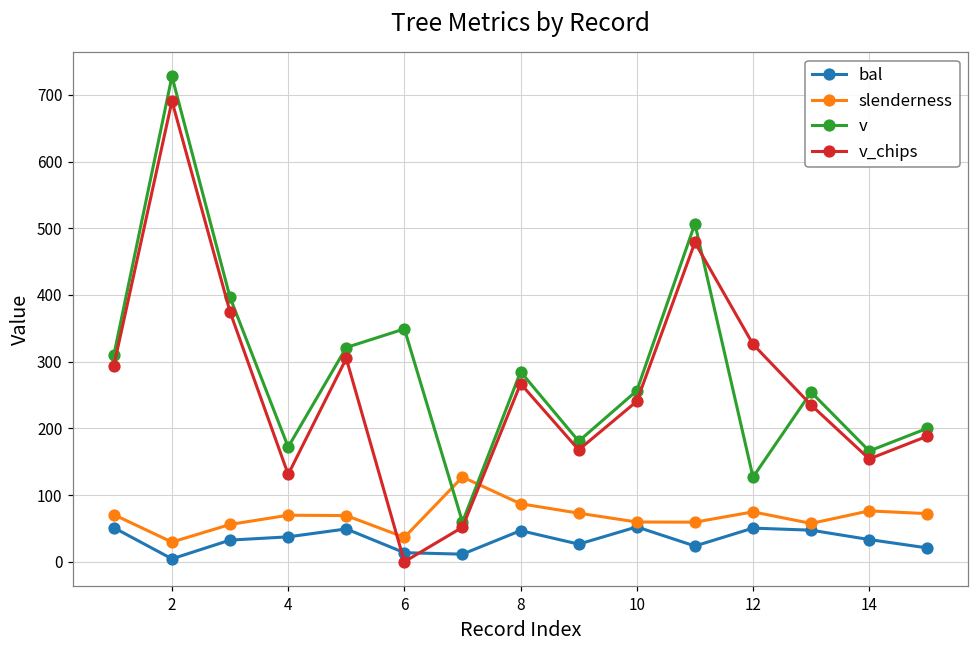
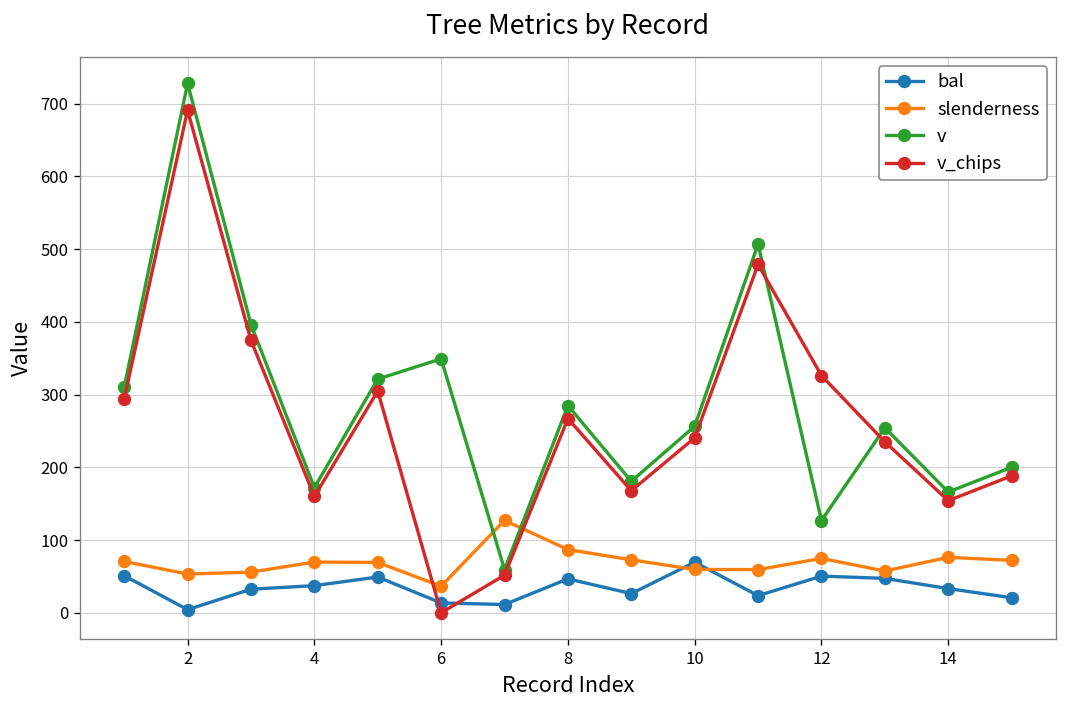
  {
    "bal": {
      "2": 0,
      "4": 40,
      "6": 10,
      "8": 50,
-     "10": 50,
+     "10": 70,
      "12": 50,
      "14": 30
    },
    "slenderness": {
-     "2": 30,
+     "2": 50,
      "4": 70,
      "6": 40,
      "8": 90,
      "10": 60,
      "12": 70,
      "14": 80
    },
    "v": {
      "2": 730,
      "4": 170,
      "6": 350,
      "8": 280,
      "10": 260,
      "12": 130,
      "14": 170
    },
    "v_chips": {
      "2": 690,
-     "4": 130,
+     "4": 160,
      "6": 0,
      "8": 270,
      "10": 240,
      "12": 330,
      "14": 150
    }
  }
